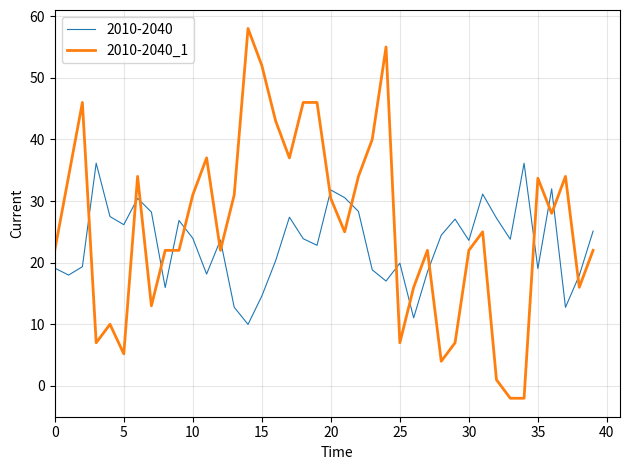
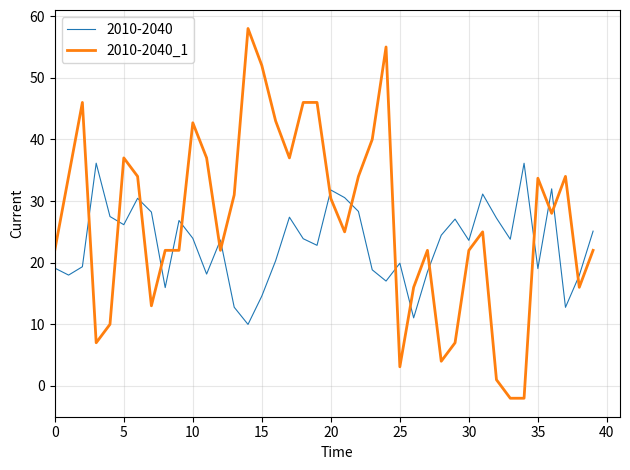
  {
    "2010-2040": {
      "0": 19,
      "5": 26,
      "10": 24,
      "15": 15,
      "20": 32,
      "25": 20,
      "30": 24,
      "35": 19
    },
    "2010-2040_1": {
      "0": 22,
-     "5": 5,
-     "10": 31,
+     "5": 37,
+     "10": 43,
      "15": 52,
      "20": 30,
-     "25": 7,
+     "25": 3,
      "30": 22,
      "35": 34
    }
  }
